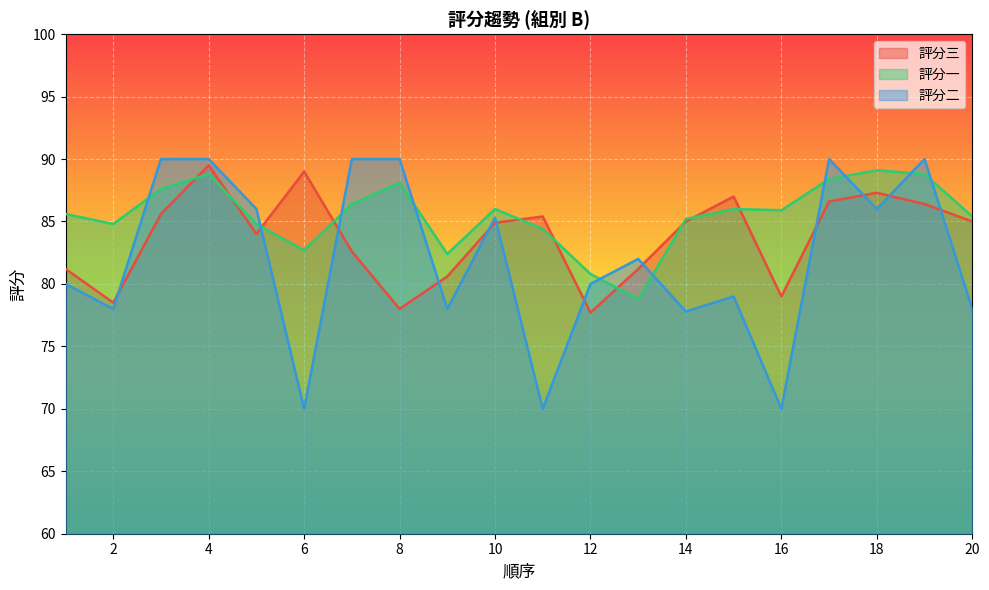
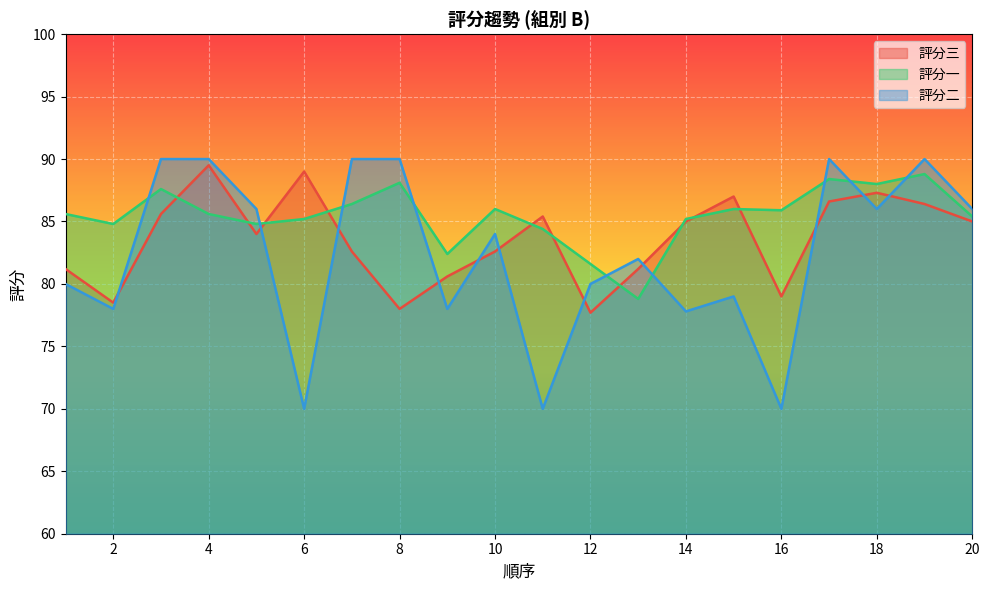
  {
    "評分三": {
      "2": 78.5,
      "4": 89.5,
      "6": 89.0,
      "8": 78.0,
-     "10": 84.9,
+     "10": 82.6,
      "12": 77.7,
      "16": 79.0,
      "18": 87.3,
      "20": 85.0
    },
    "評分一": {
      "2": 84.8,
-     "4": 88.8,
-     "6": 82.7,
+     "4": 85.6,
+     "6": 85.2,
      "8": 88.1,
      "10": 86.0,
-     "12": 80.8,
+     "12": 81.6,
      "16": 85.9,
-     "18": 89.1,
+     "18": 88.0,
      "20": 85.4
    },
    "評分二": {
      "2": 78.0,
      "4": 90.0,
      "6": 70.0,
      "8": 90.0,
-     "10": 85.3,
+     "10": 84.0,
      "12": 80.0,
      "14": 77.8,
      "16": 70.0,
      "18": 86.0,
-     "20": 78
+     "20": 86
    }
  }
